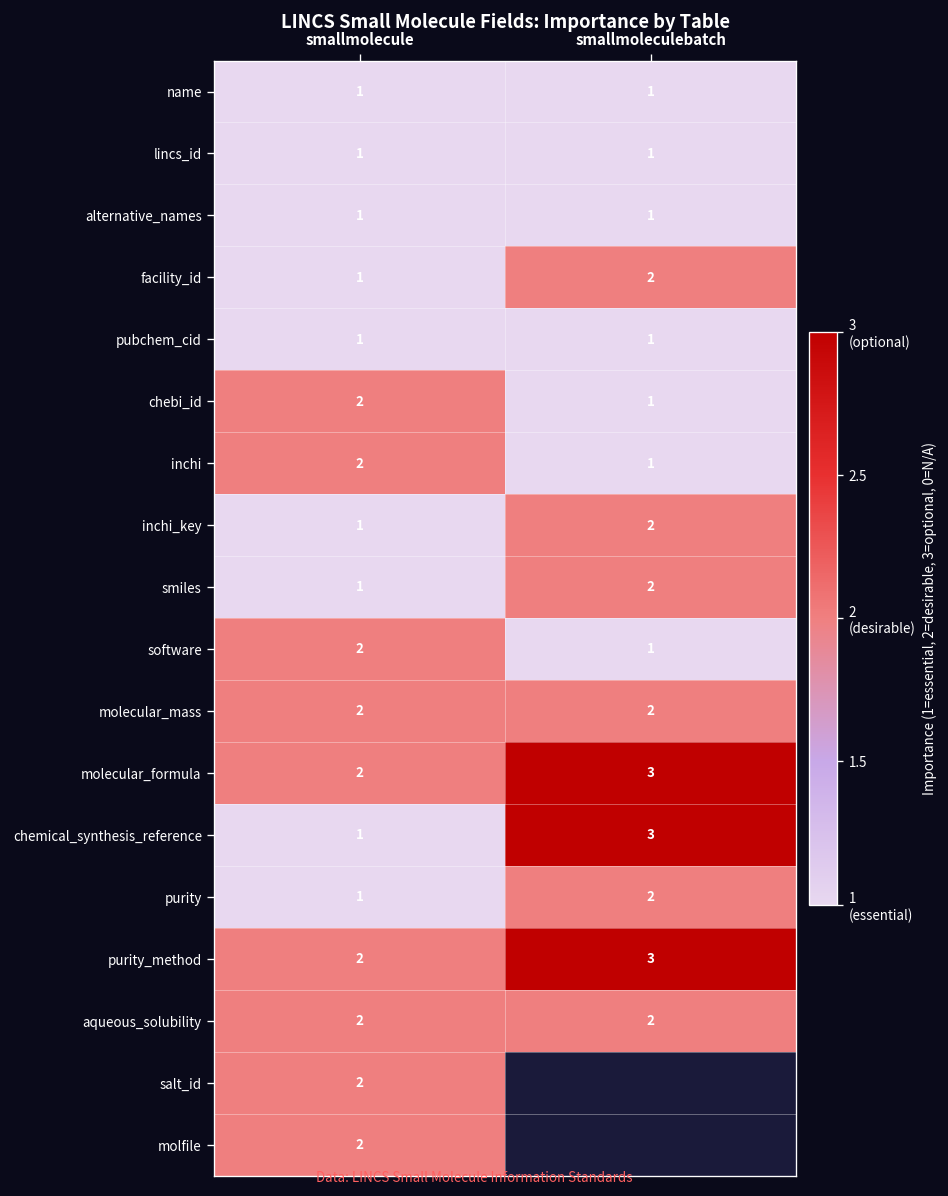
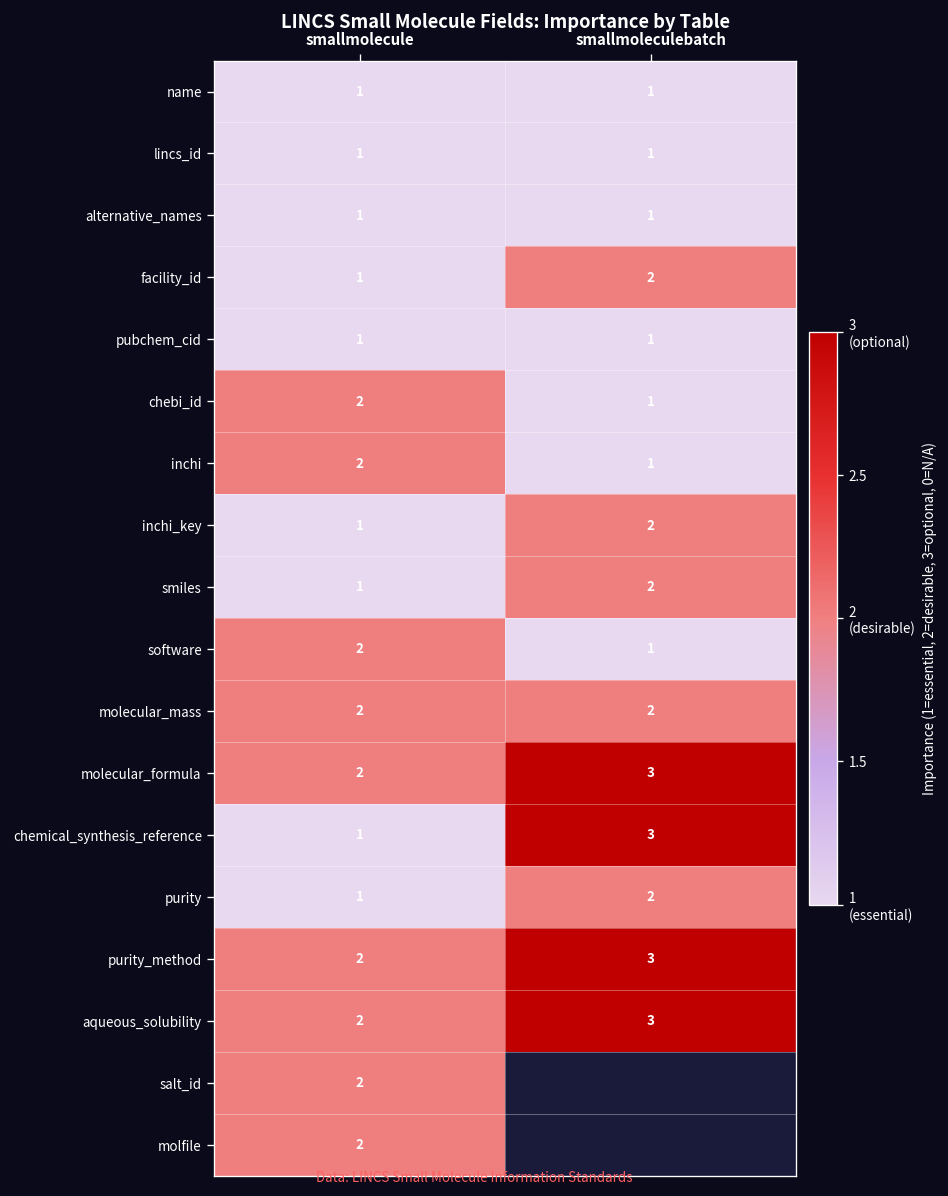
  {
    "facility_id": {
      "smallmoleculebatch": 2
    },
    "chebi_id": {
      "smallmolecule": 2
    },
    "inchi": {
      "smallmolecule": 2
    },
    "inchi_key": {
      "smallmoleculebatch": 2
    },
    "smiles": {
      "smallmoleculebatch": 2
    },
    "software": {
      "smallmolecule": 2
    },
    "molecular_mass": {
      "smallmolecule": 2,
      "smallmoleculebatch": 2
    },
    "molecular_formula": {
      "smallmolecule": 2,
      "smallmoleculebatch": 3
    },
    "chemical_synthesis_reference": {
      "smallmoleculebatch": 3
    },
    "purity": {
      "smallmoleculebatch": 2
    },
    "purity_method": {
      "smallmolecule": 2,
      "smallmoleculebatch": 3
    },
    "aqueous_solubility": {
      "smallmolecule": 2,
-     "smallmoleculebatch": 2
+     "smallmoleculebatch": 3
    },
    "salt_id": {
      "smallmolecule": 2
    },
    "molfile": {
      "smallmolecule": 2
    }
  }
